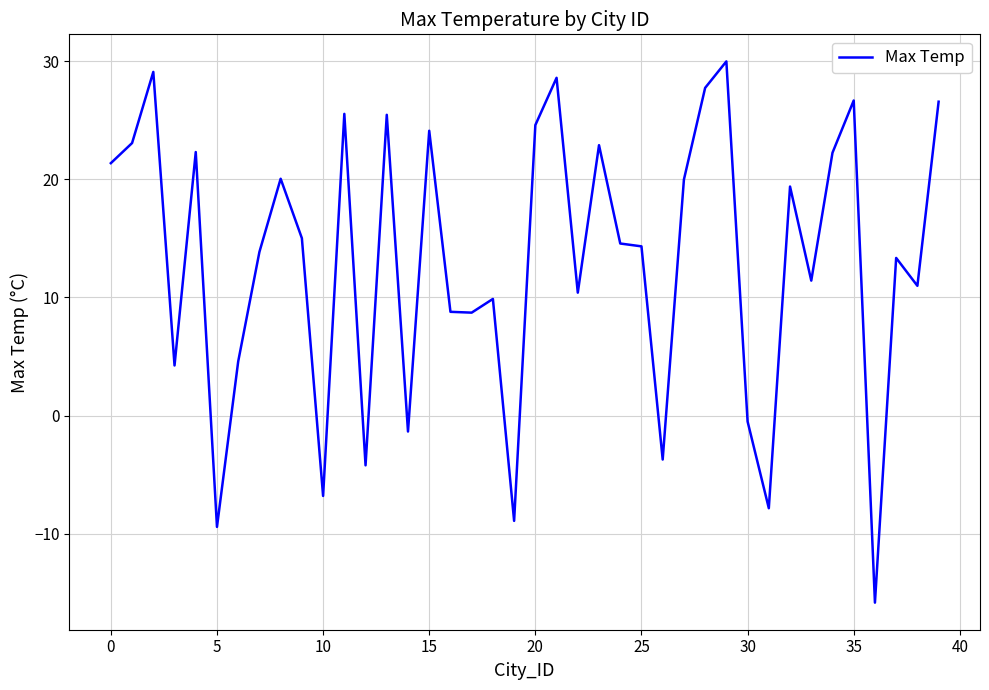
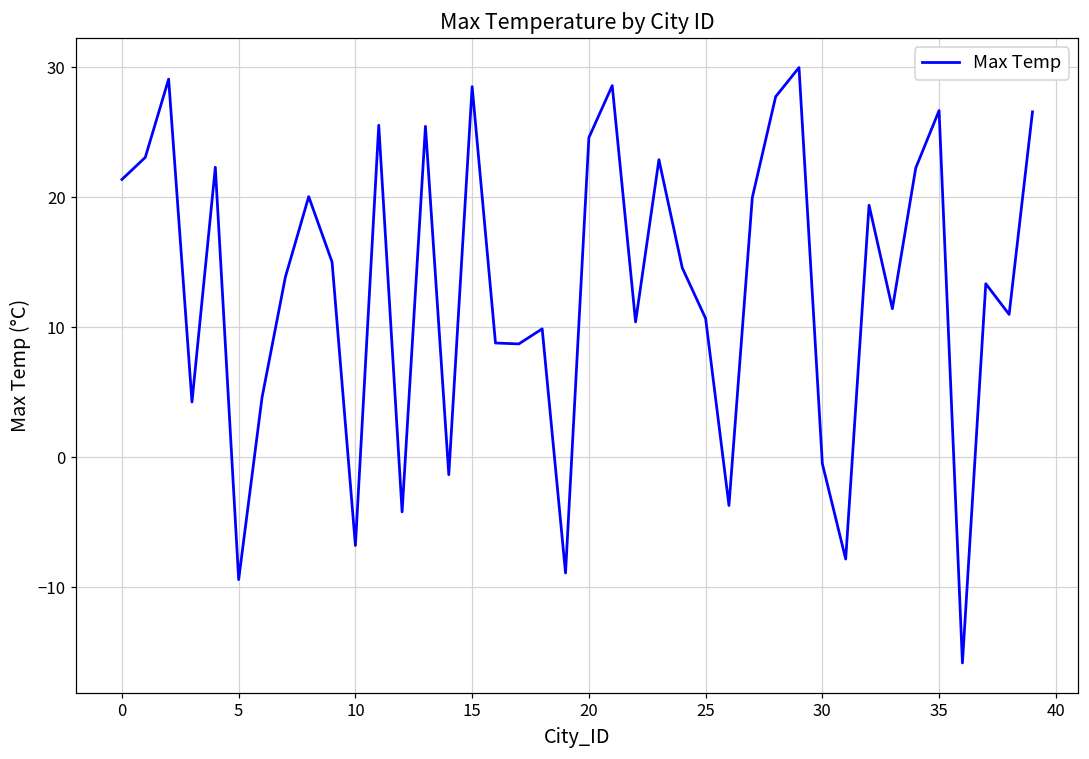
  {
    "0": 21.4,
    "5": -9.4,
    "10": -6.8,
-   "15": 24.1,
+   "15": 28.5,
    "20": 24.6,
-   "25": 14.3,
+   "25": 10.7,
    "30": -0.5,
    "35": 26.7
  }
